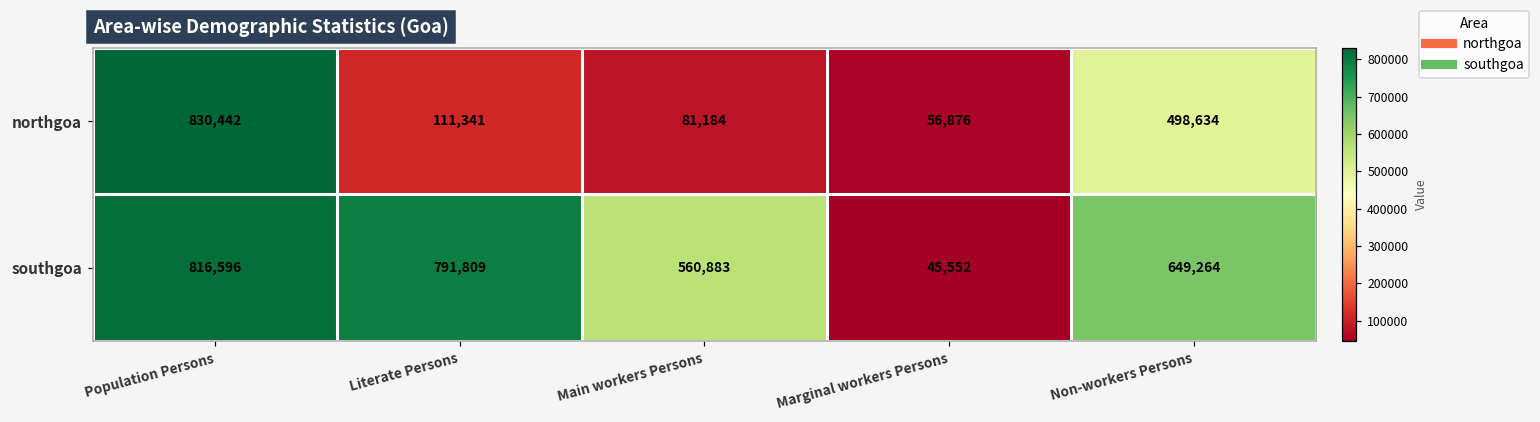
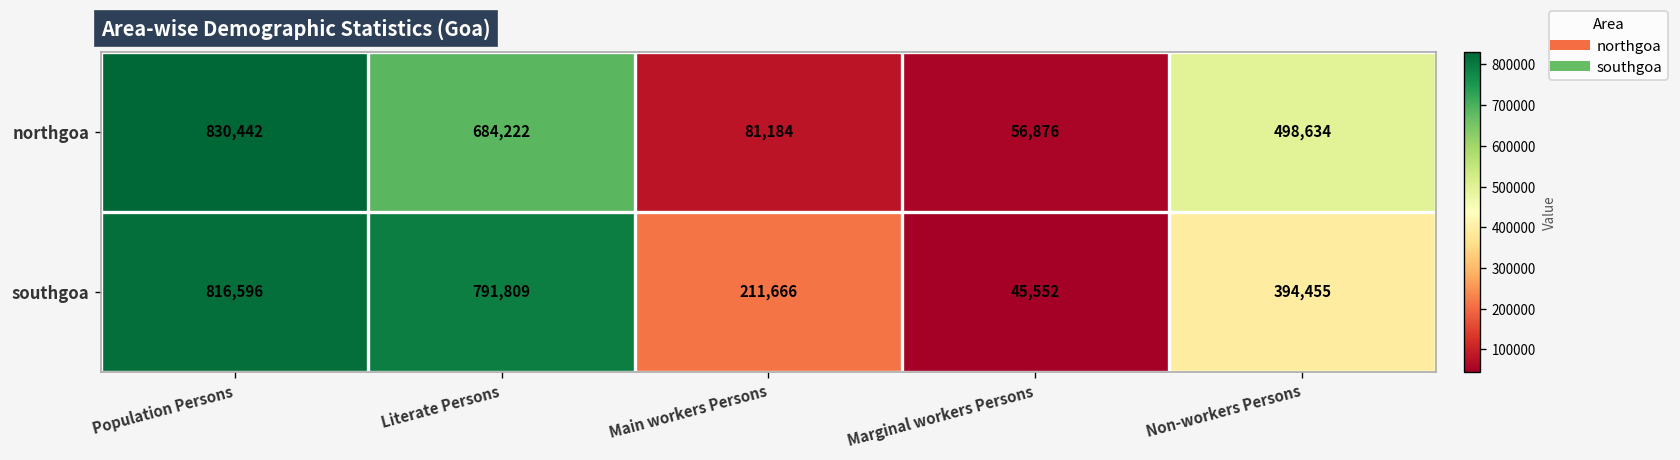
  {
    "northgoa": {
      "Population Persons": "830,442",
-     "Literate Persons": "111,341",
+     "Literate Persons": "684,222",
      "Main workers Persons": "81,184",
      "Marginal workers Persons": "56,876",
      "Non-workers Persons": "498,634"
    },
    "southgoa": {
      "Population Persons": "816,596",
      "Literate Persons": "791,809",
-     "Main workers Persons": "560,883",
+     "Main workers Persons": "211,666",
      "Marginal workers Persons": "45,552",
-     "Non-workers Persons": "649,264"
+     "Non-workers Persons": "394,455"
    }
  }
